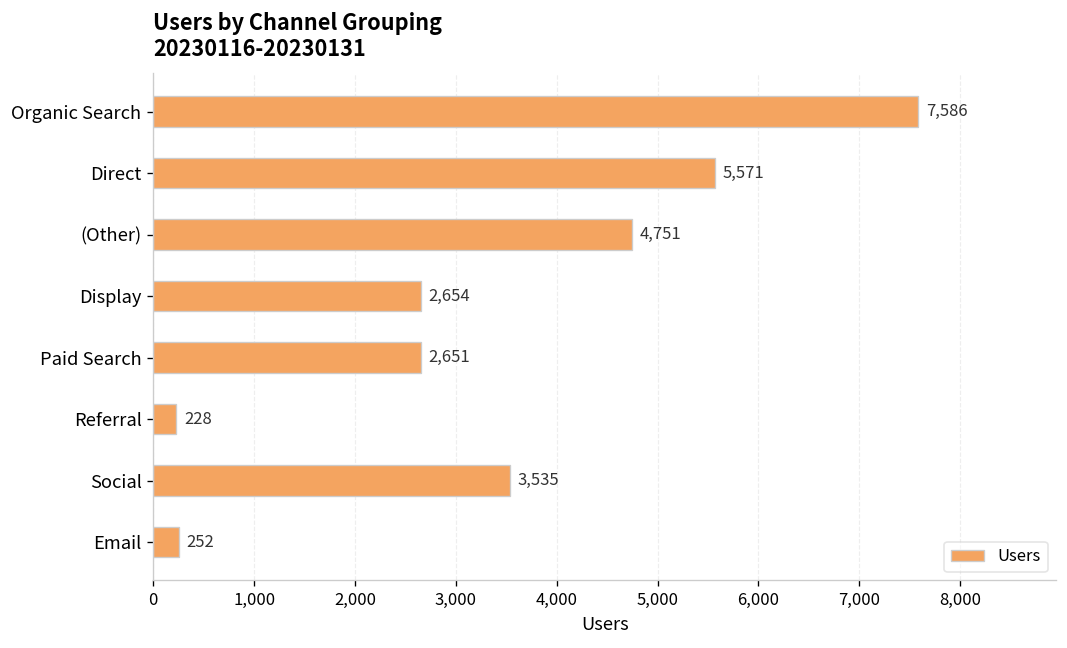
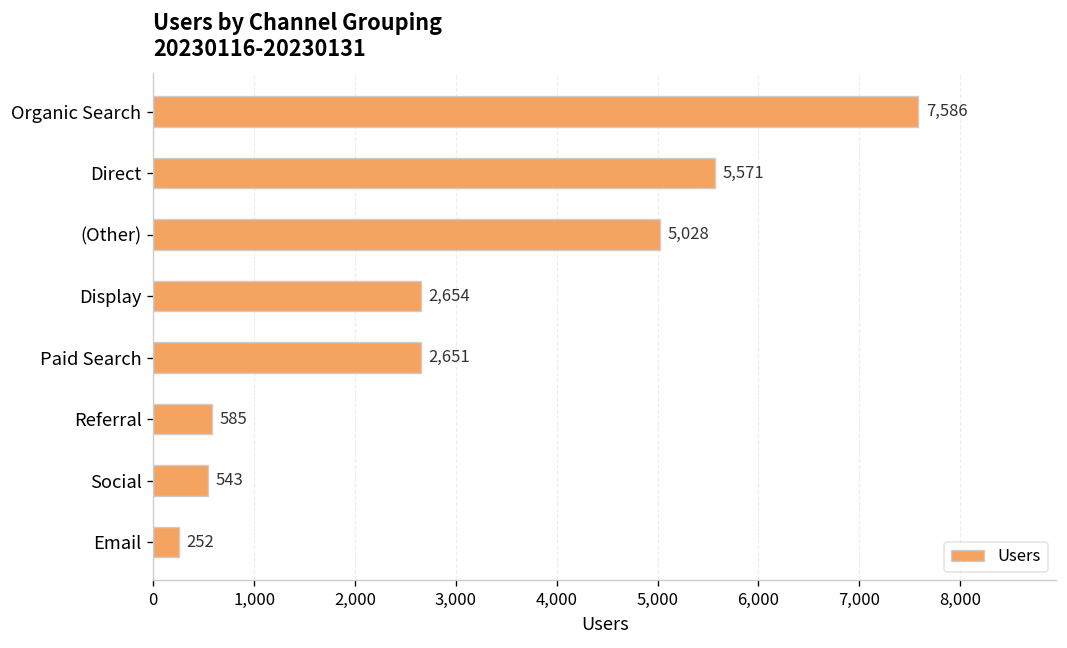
  {
    "Organic Search": "7,586",
    "Direct": "5,571",
-   "(Other)": "4,751",
+   "(Other)": "5,028",
    "Display": "2,654",
    "Paid Search": "2,651",
-   "Referral": "228",
-   "Social": "3,535",
+   "Referral": "585",
+   "Social": "543",
    "Email": "252"
  }
